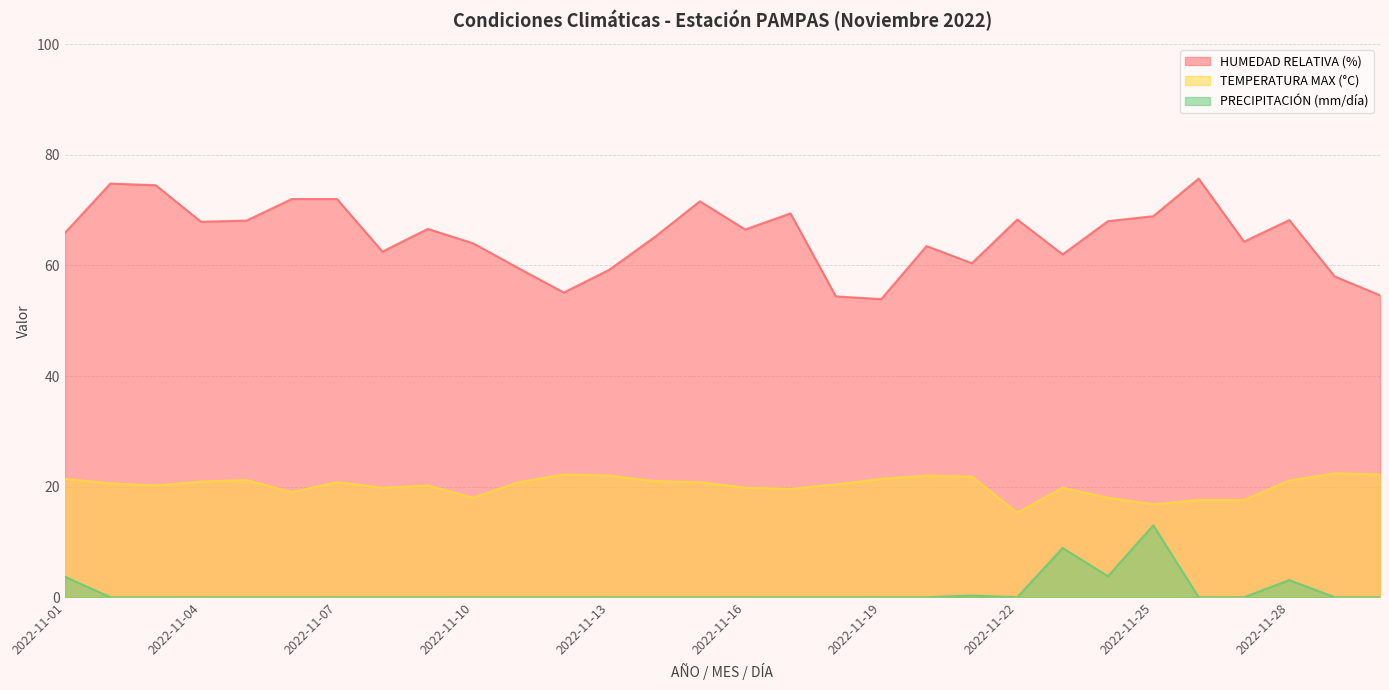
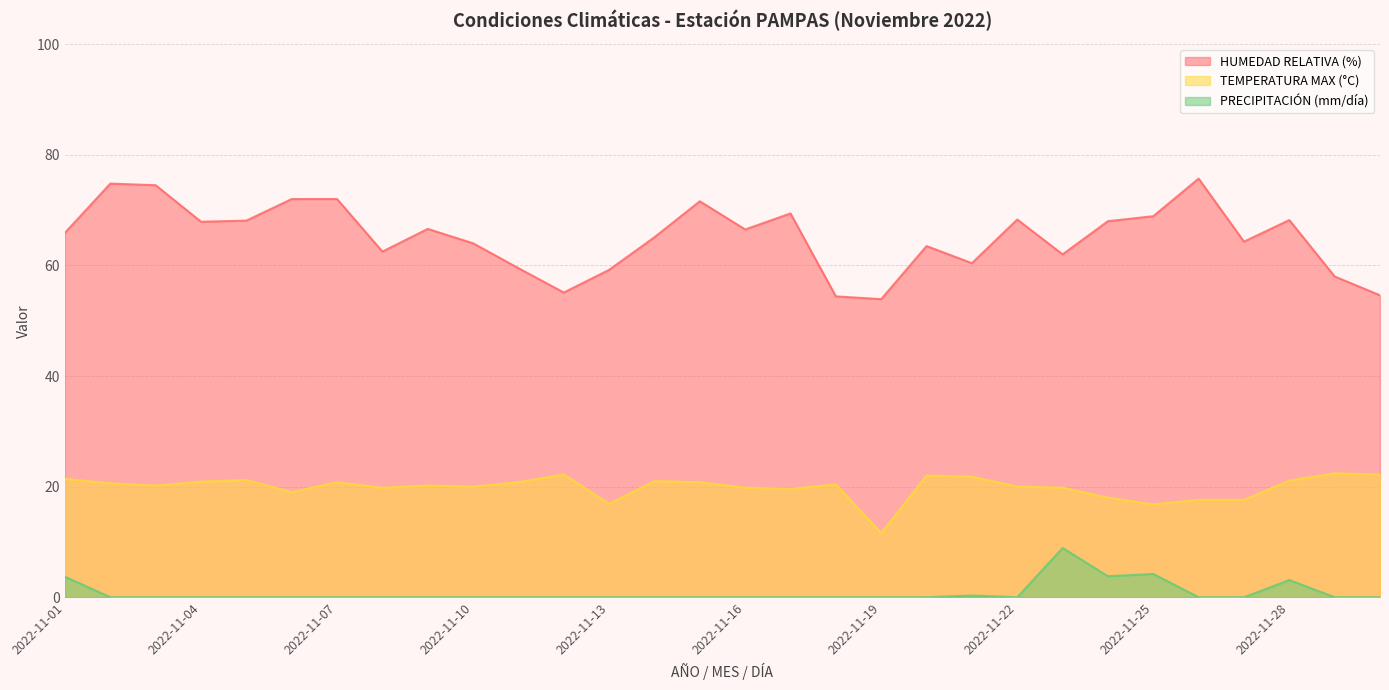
  {
    "HUMEDAD RELATIVA (%)": {
      "2022-11-01": 66,
      "2022-11-04": 68,
      "2022-11-07": 72,
      "2022-11-10": 64,
      "2022-11-13": 59,
      "2022-11-16": 67,
      "2022-11-19": 54,
      "2022-11-22": 68,
      "2022-11-25": 69,
      "2022-11-28": 68
    },
    "TEMPERATURA MAX (°C)": {
      "2022-11-01": 21,
      "2022-11-04": 21,
      "2022-11-07": 21,
-     "2022-11-10": 18,
-     "2022-11-13": 22,
+     "2022-11-10": 20,
+     "2022-11-13": 17,
      "2022-11-16": 20,
-     "2022-11-19": 21,
-     "2022-11-22": 15,
+     "2022-11-19": 12,
+     "2022-11-22": 20,
      "2022-11-25": 17,
      "2022-11-28": 21
    },
    "PRECIPITACIÓN (mm/día)": {
      "2022-11-01": 4,
      "2022-11-04": 0,
      "2022-11-07": 0,
      "2022-11-10": 0,
      "2022-11-13": 0,
      "2022-11-16": 0,
      "2022-11-19": 0,
      "2022-11-22": 0,
-     "2022-11-25": 13,
+     "2022-11-25": 4,
      "2022-11-28": 3
    }
  }
